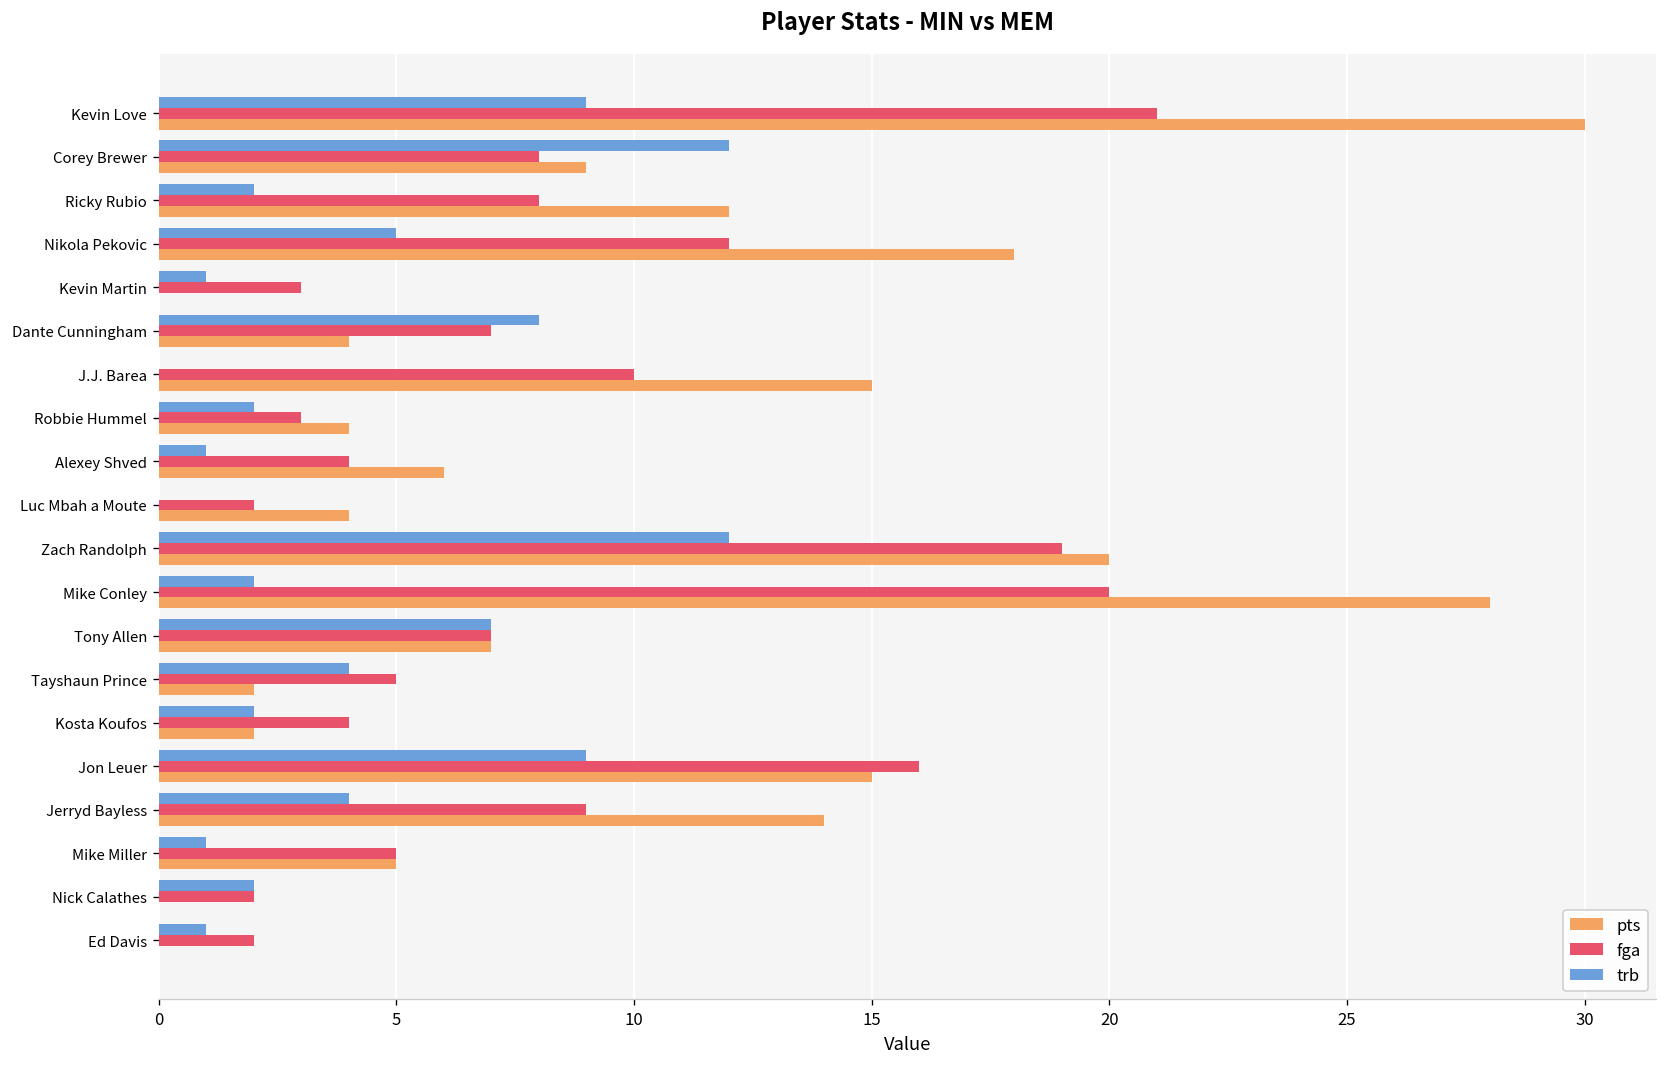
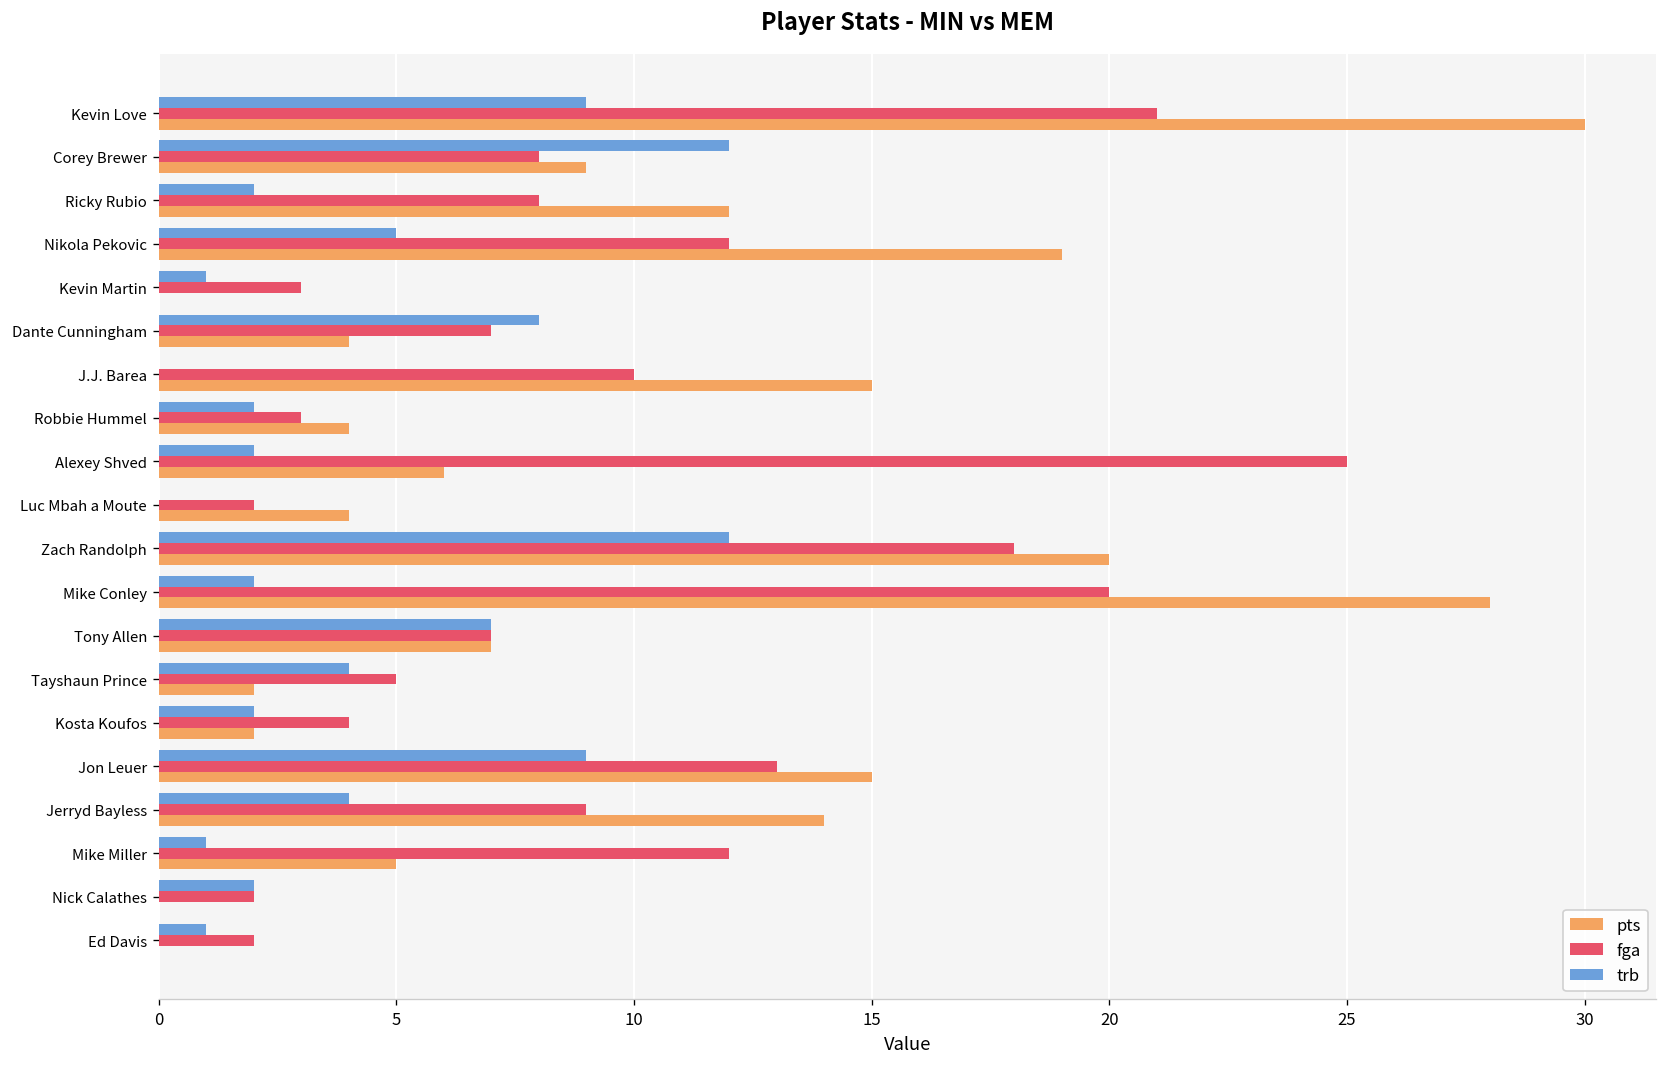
  {
    "pts": {
      "Kevin Love": 30,
      "Corey Brewer": 9,
      "Ricky Rubio": 12,
-     "Nikola Pekovic": 18,
+     "Nikola Pekovic": 19,
      "Kevin Martin": 0,
      "Dante Cunningham": 4,
      "J.J. Barea": 15,
      "Robbie Hummel": 4,
      "Alexey Shved": 6,
      "Luc Mbah a Moute": 4,
      "Zach Randolph": 20,
      "Mike Conley": 28,
      "Tony Allen": 7,
      "Tayshaun Prince": 2,
      "Kosta Koufos": 2,
      "Jon Leuer": 15,
      "Jerryd Bayless": 14,
      "Mike Miller": 5,
      "Nick Calathes": 0,
      "Ed Davis": 0
    },
    "fga": {
      "Kevin Love": 21,
      "Corey Brewer": 8,
      "Ricky Rubio": 8,
      "Nikola Pekovic": 12,
      "Kevin Martin": 3,
      "Dante Cunningham": 7,
      "J.J. Barea": 10,
      "Robbie Hummel": 3,
-     "Alexey Shved": 4,
+     "Alexey Shved": 25,
      "Luc Mbah a Moute": 2,
-     "Zach Randolph": 19,
+     "Zach Randolph": 18,
      "Mike Conley": 20,
      "Tony Allen": 7,
      "Tayshaun Prince": 5,
      "Kosta Koufos": 4,
-     "Jon Leuer": 16,
+     "Jon Leuer": 13,
      "Jerryd Bayless": 9,
-     "Mike Miller": 5,
+     "Mike Miller": 12,
      "Nick Calathes": 2,
      "Ed Davis": 2
    },
    "trb": {
      "Kevin Love": 9,
      "Corey Brewer": 12,
      "Ricky Rubio": 2,
      "Nikola Pekovic": 5,
      "Kevin Martin": 1,
      "Dante Cunningham": 8,
      "J.J. Barea": 0,
      "Robbie Hummel": 2,
-     "Alexey Shved": 1,
+     "Alexey Shved": 2,
      "Luc Mbah a Moute": 0,
      "Zach Randolph": 12,
      "Mike Conley": 2,
      "Tony Allen": 7,
      "Tayshaun Prince": 4,
      "Kosta Koufos": 2,
      "Jon Leuer": 9,
      "Jerryd Bayless": 4,
      "Mike Miller": 1,
      "Nick Calathes": 2,
      "Ed Davis": 1
    }
  }
